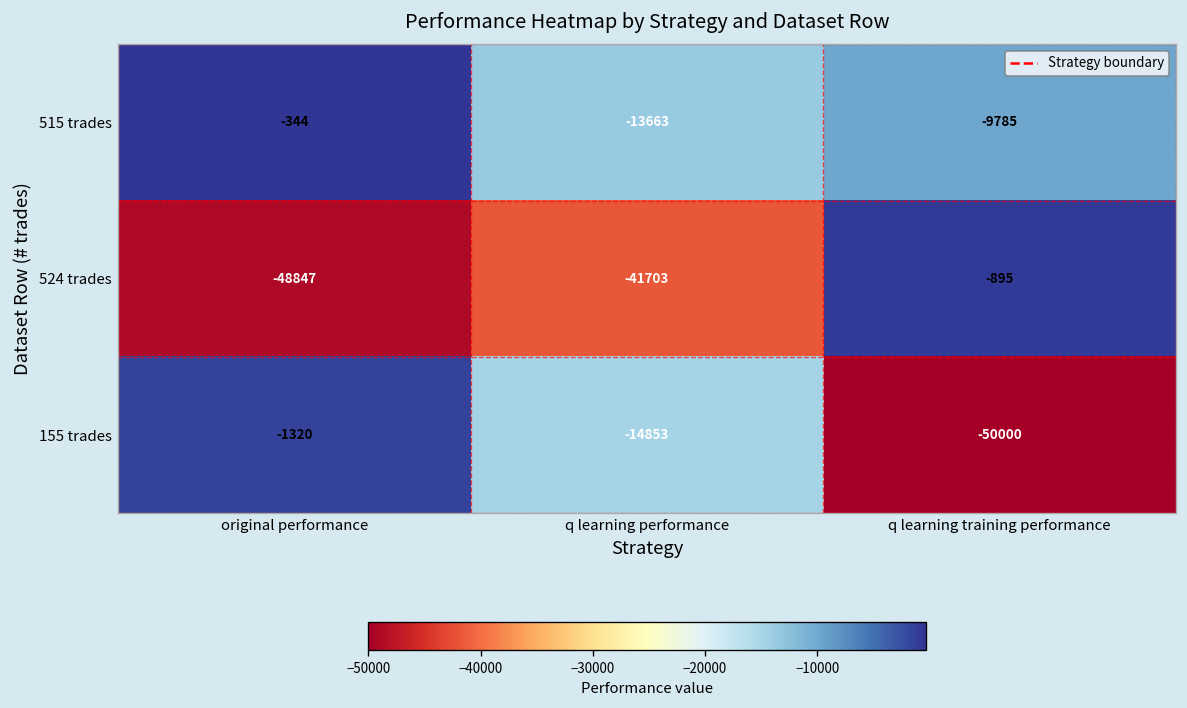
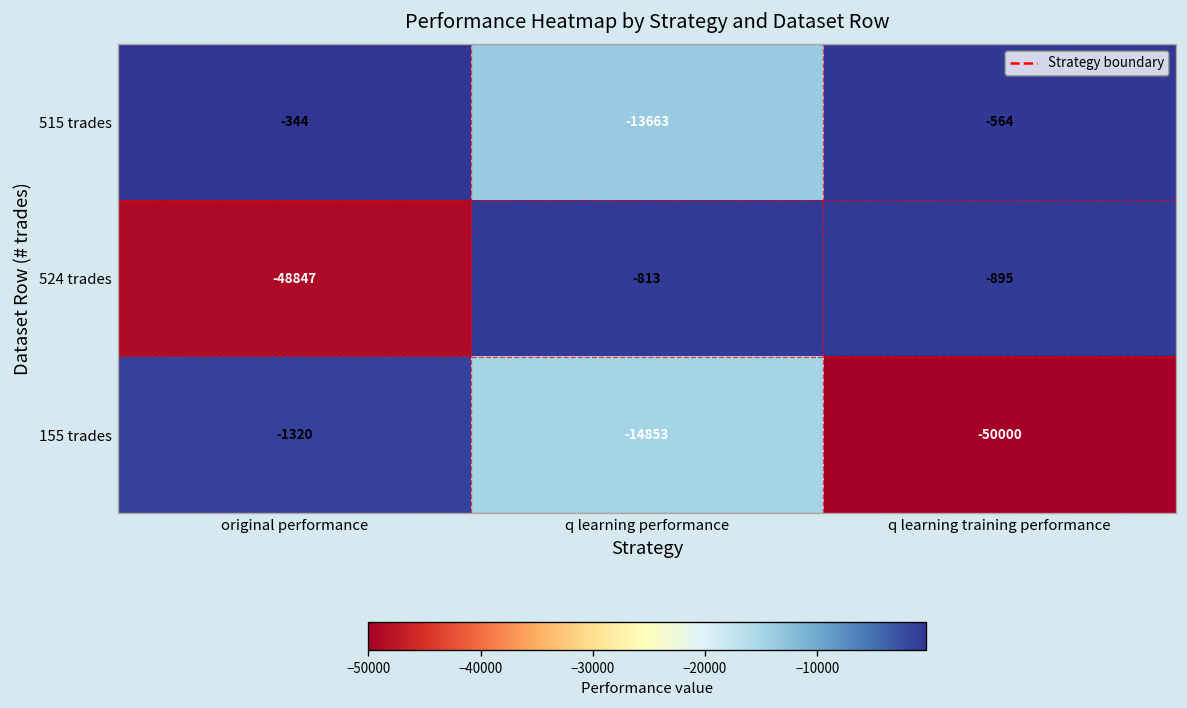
  {
    "515 trades": {
      "original performance": -344,
      "q learning performance": -13663,
-     "q learning training performance": -9785
+     "q learning training performance": -564
    },
    "524 trades": {
      "original performance": -48847,
-     "q learning performance": -41703,
+     "q learning performance": -813,
      "q learning training performance": -895
    },
    "155 trades": {
      "original performance": -1320,
      "q learning performance": -14853,
      "q learning training performance": -50000
    }
  }
